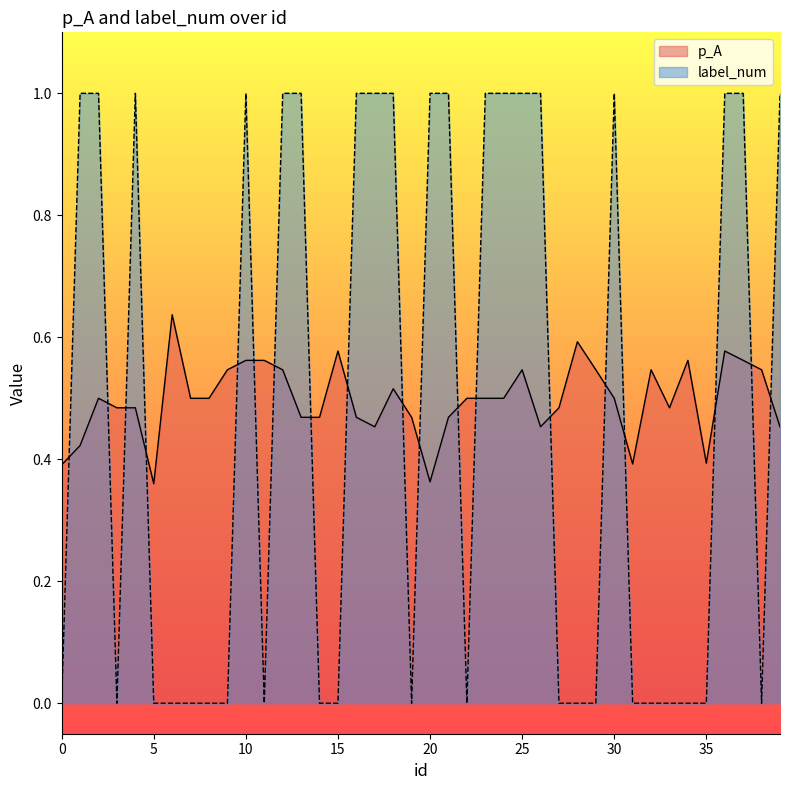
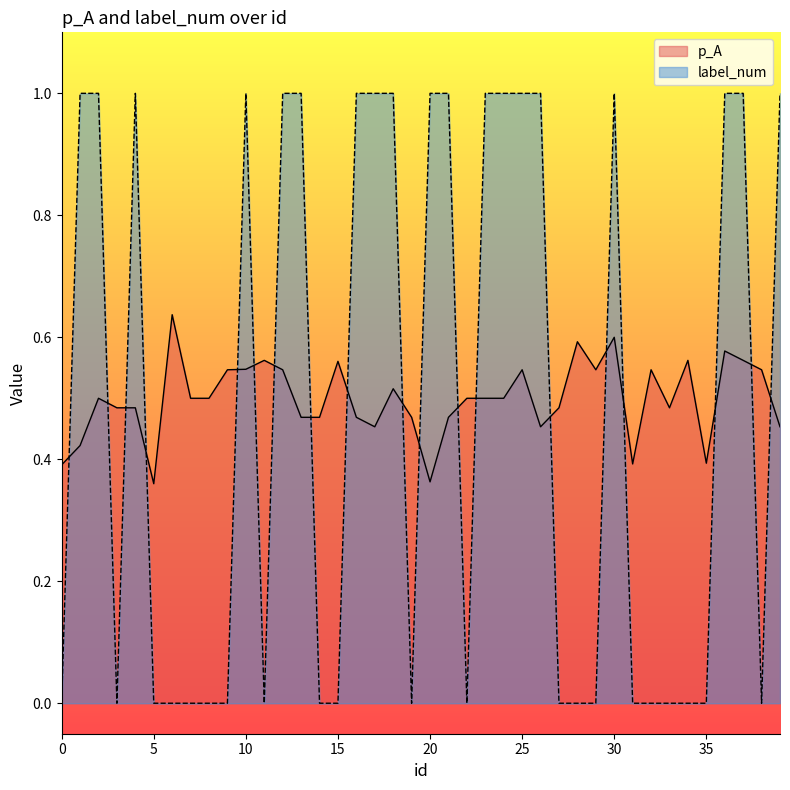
  {
    "p_A": {
      "0": 0.39,
      "5": 0.36,
-     "10": 0.56,
-     "15": 0.58,
+     "10": 0.55,
+     "15": 0.56,
      "20": 0.36,
      "25": 0.55,
-     "30": 0.5,
+     "30": 0.6,
      "35": 0.39
    },
    "label_num": {
      "0": 0.00,
      "5": 0.00,
      "10": 1.00,
      "15": 0.00,
      "20": 1.00,
      "25": 1.00,
      "30": 1.00,
      "35": 0.00
    }
  }
